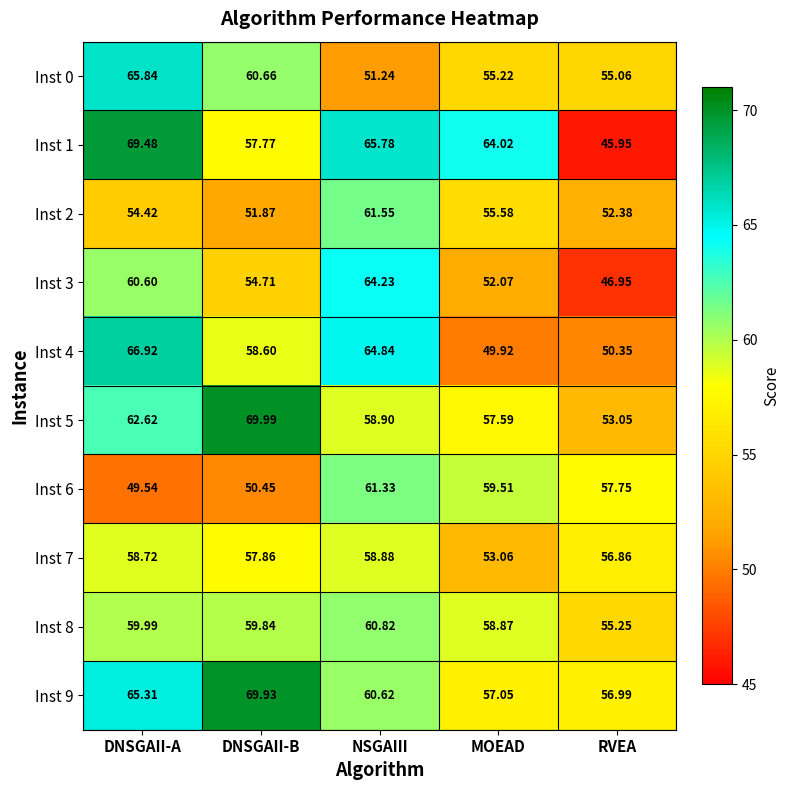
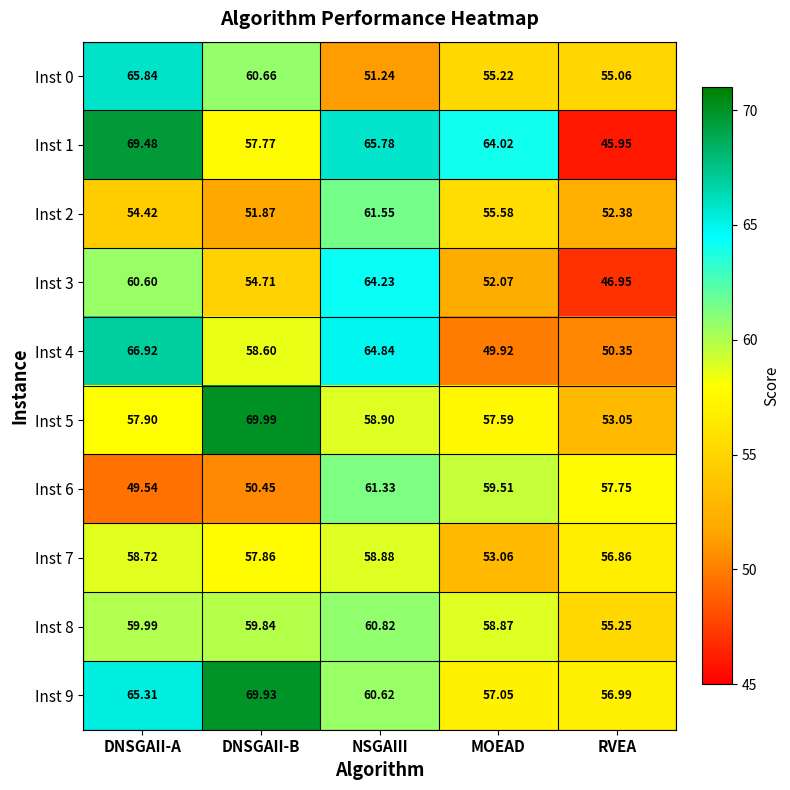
  {
    "Inst 0": {
      "DNSGAII-A": 65.84,
      "DNSGAII-B": 60.66,
      "NSGAIII": 51.24,
      "MOEAD": 55.22,
      "RVEA": 55.06
    },
    "Inst 1": {
      "DNSGAII-A": 69.48,
      "DNSGAII-B": 57.77,
      "NSGAIII": 65.78,
      "MOEAD": 64.02,
      "RVEA": 45.95
    },
    "Inst 2": {
      "DNSGAII-A": 54.42,
      "DNSGAII-B": 51.87,
      "NSGAIII": 61.55,
      "MOEAD": 55.58,
      "RVEA": 52.38
    },
    "Inst 3": {
      "DNSGAII-A": 60.60,
      "DNSGAII-B": 54.71,
      "NSGAIII": 64.23,
      "MOEAD": 52.07,
      "RVEA": 46.95
    },
    "Inst 4": {
      "DNSGAII-A": 66.92,
      "DNSGAII-B": 58.60,
      "NSGAIII": 64.84,
      "MOEAD": 49.92,
      "RVEA": 50.35
    },
    "Inst 5": {
-     "DNSGAII-A": 62.62,
+     "DNSGAII-A": 57.90,
      "DNSGAII-B": 69.99,
      "NSGAIII": 58.90,
      "MOEAD": 57.59,
      "RVEA": 53.05
    },
    "Inst 6": {
      "DNSGAII-A": 49.54,
      "DNSGAII-B": 50.45,
      "NSGAIII": 61.33,
      "MOEAD": 59.51,
      "RVEA": 57.75
    },
    "Inst 7": {
      "DNSGAII-A": 58.72,
      "DNSGAII-B": 57.86,
      "NSGAIII": 58.88,
      "MOEAD": 53.06,
      "RVEA": 56.86
    },
    "Inst 8": {
      "DNSGAII-A": 59.99,
      "DNSGAII-B": 59.84,
      "NSGAIII": 60.82,
      "MOEAD": 58.87,
      "RVEA": 55.25
    },
    "Inst 9": {
      "DNSGAII-A": 65.31,
      "DNSGAII-B": 69.93,
      "NSGAIII": 60.62,
      "MOEAD": 57.05,
      "RVEA": 56.99
    }
  }
